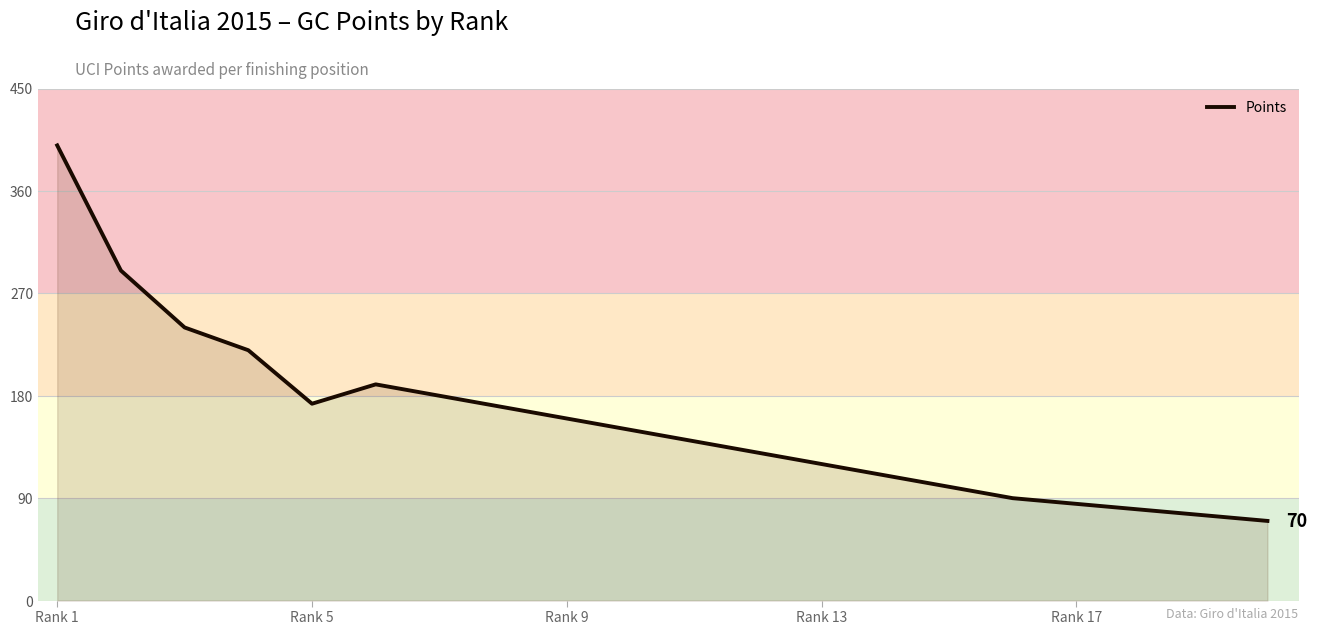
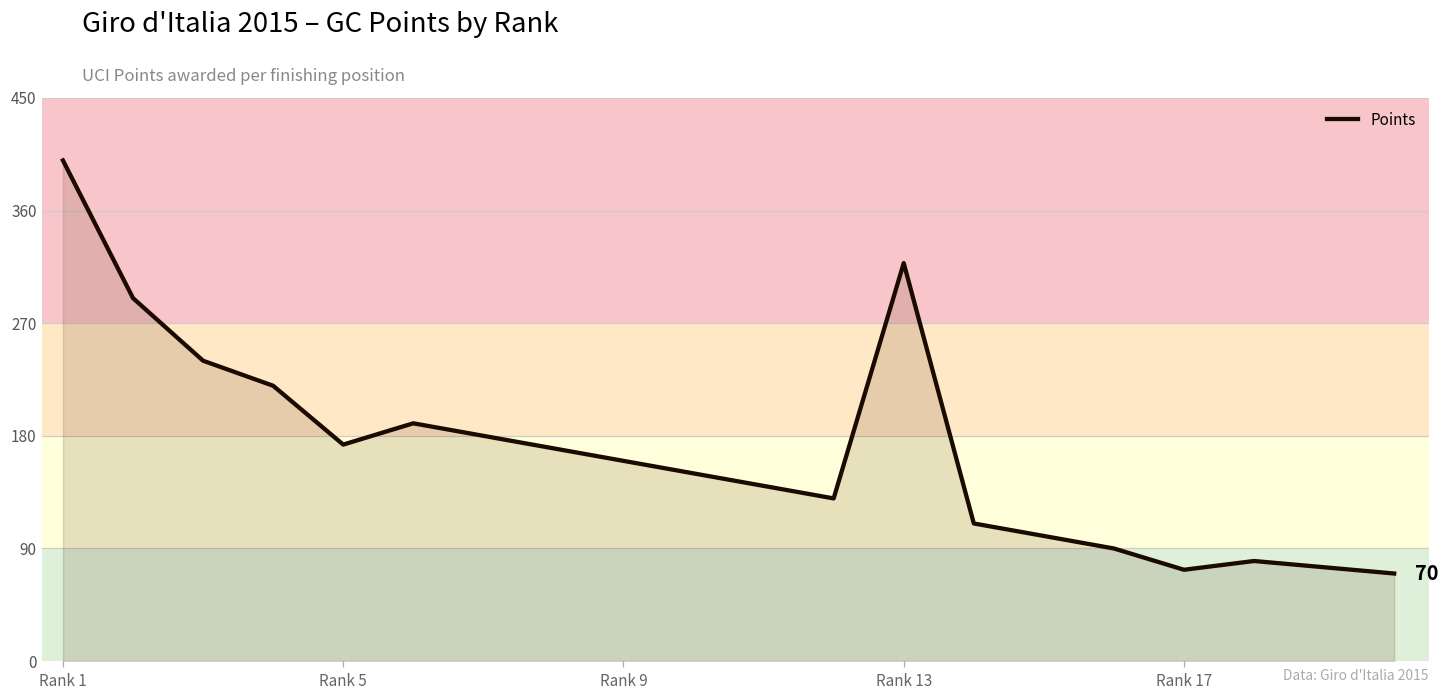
  {
    "Rank 1": 400,
    "Rank 5": 173,
    "Rank 9": 160,
-   "Rank 13": 120,
-   "Rank 17": 85
+   "Rank 13": 318,
+   "Rank 17": 73
  }
